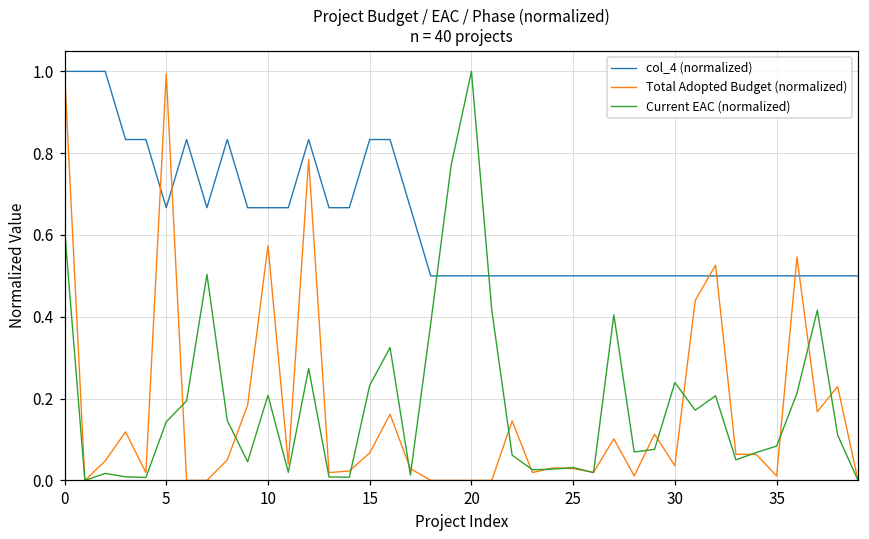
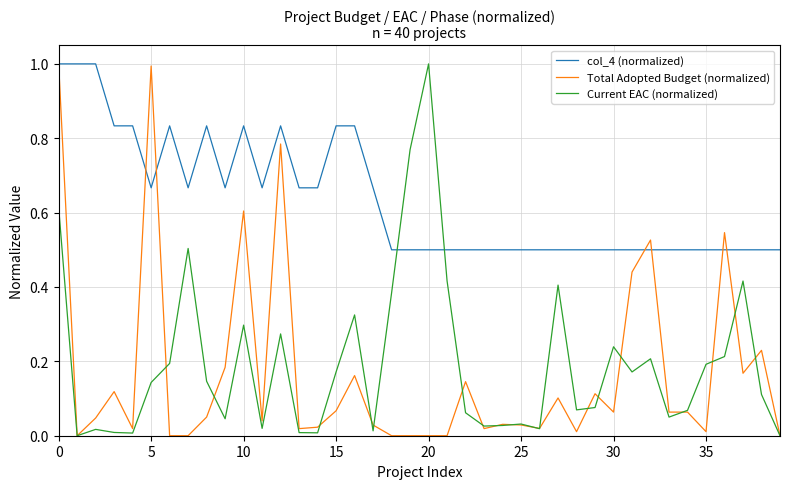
  {
    "col_4 (normalized)": {
      "5": 0.67,
-     "10": 0.67,
+     "10": 0.83,
      "15": 0.83,
      "20": 0.50,
      "25": 0.50,
      "30": 0.50,
      "35": 0.50
    },
    "Total Adopted Budget (normalized)": {
      "5": 0.99,
-     "10": 0.57,
+     "10": 0.60,
      "15": 0.07,
      "20": 0.00,
-     "30": 0.04,
+     "30": 0.06,
      "35": 0.01
    },
    "Current EAC (normalized)": {
      "0": 0.61,
      "5": 0.14,
-     "10": 0.21,
-     "15": 0.23,
+     "10": 0.30,
+     "15": 0.17,
      "20": 1.00,
      "30": 0.24,
-     "35": 0.08
+     "35": 0.19
    }
  }
